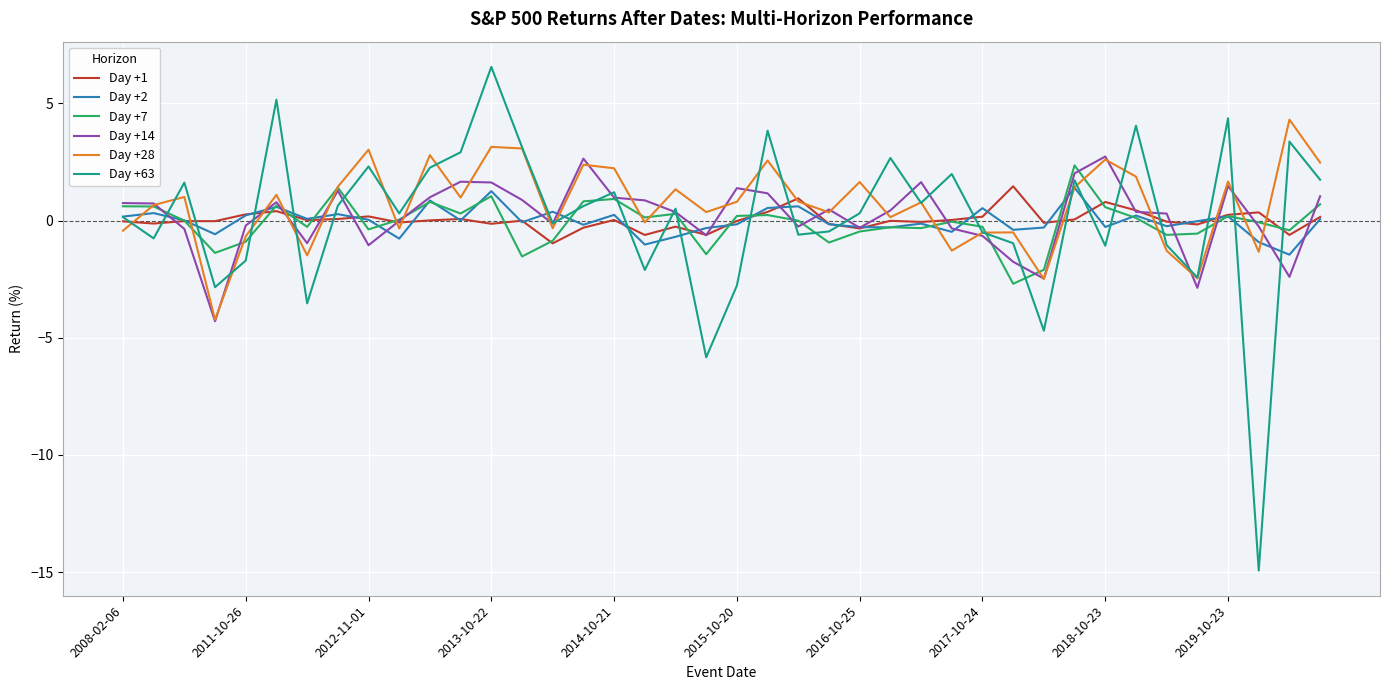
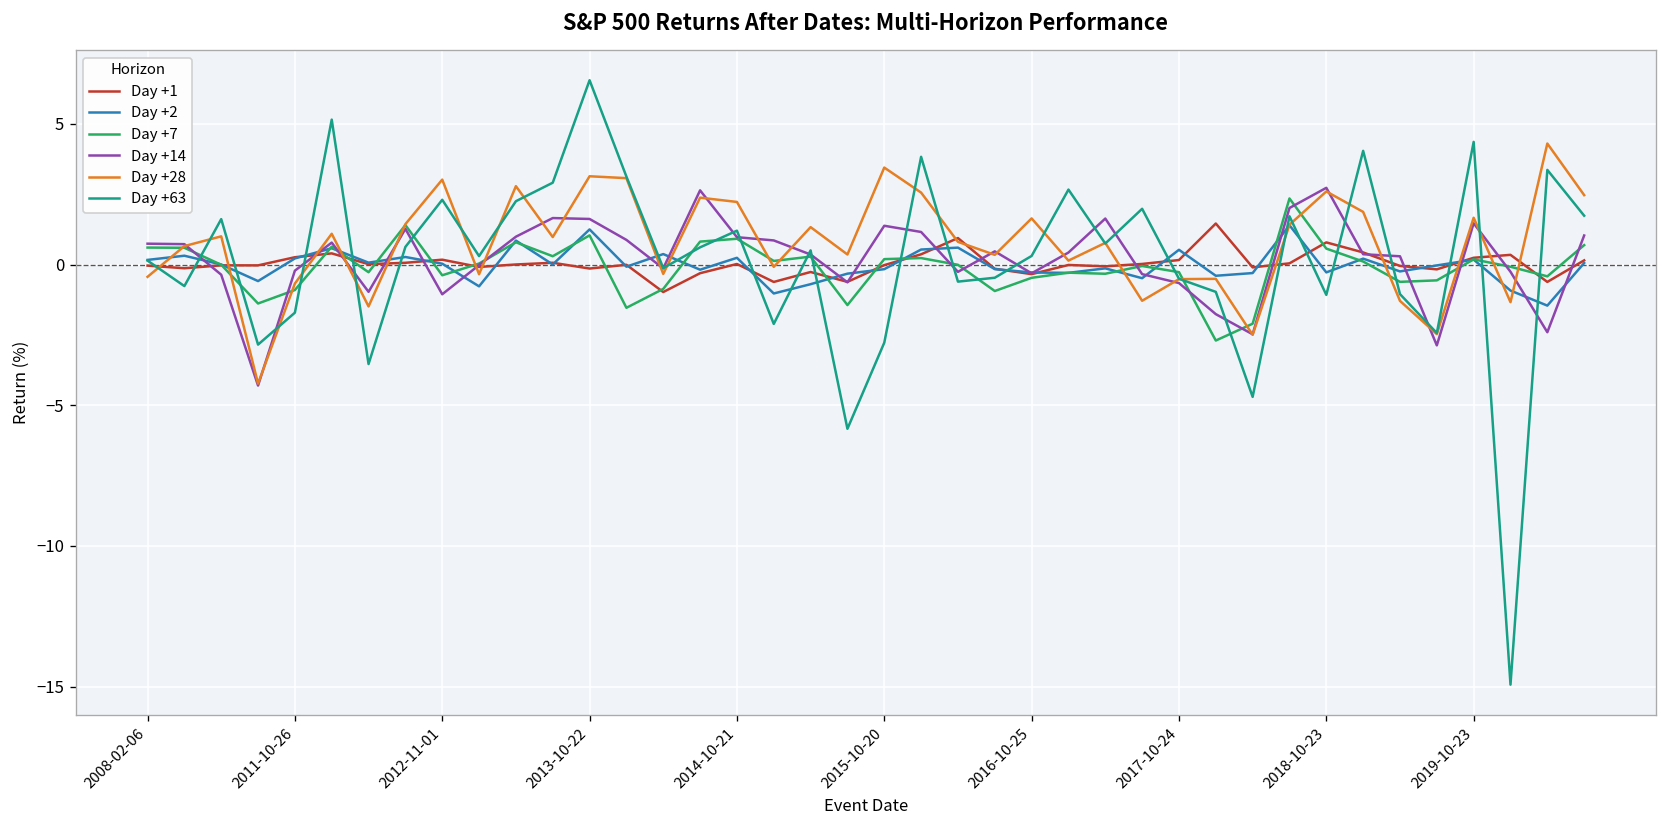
  {
    "Day +1": {
      "2008-02-06": 0.0,
      "2012-11-01": 0.2,
      "2013-10-22": -0.1,
      "2014-10-21": 0.0,
      "2015-10-20": 0.0,
      "2017-10-24": 0.2,
      "2018-10-23": 0.8
    },
    "Day +2": {
      "2012-11-01": 0.0,
      "2013-10-22": 1.3,
      "2014-10-21": 0.2,
      "2015-10-20": -0.2,
      "2017-10-24": 0.5,
      "2018-10-23": -0.3
    },
    "Day +14": {
      "2008-02-06": 0.7,
      "2011-10-26": -0.2,
      "2012-11-01": -1.1,
      "2013-10-22": 1.6,
      "2015-10-20": 1.4,
      "2017-10-24": -0.7,
      "2018-10-23": 2.7,
      "2019-10-23": 1.5
    },
    "Day +28": {
      "2008-02-06": -0.4,
      "2011-10-26": -0.7,
      "2012-11-01": 3.0,
      "2013-10-22": 3.1,
      "2014-10-21": 2.2,
-     "2015-10-20": 0.8,
+     "2015-10-20": 3.4,
      "2016-10-25": 1.6,
      "2018-10-23": 2.6,
      "2019-10-23": 1.7
    }
  }
